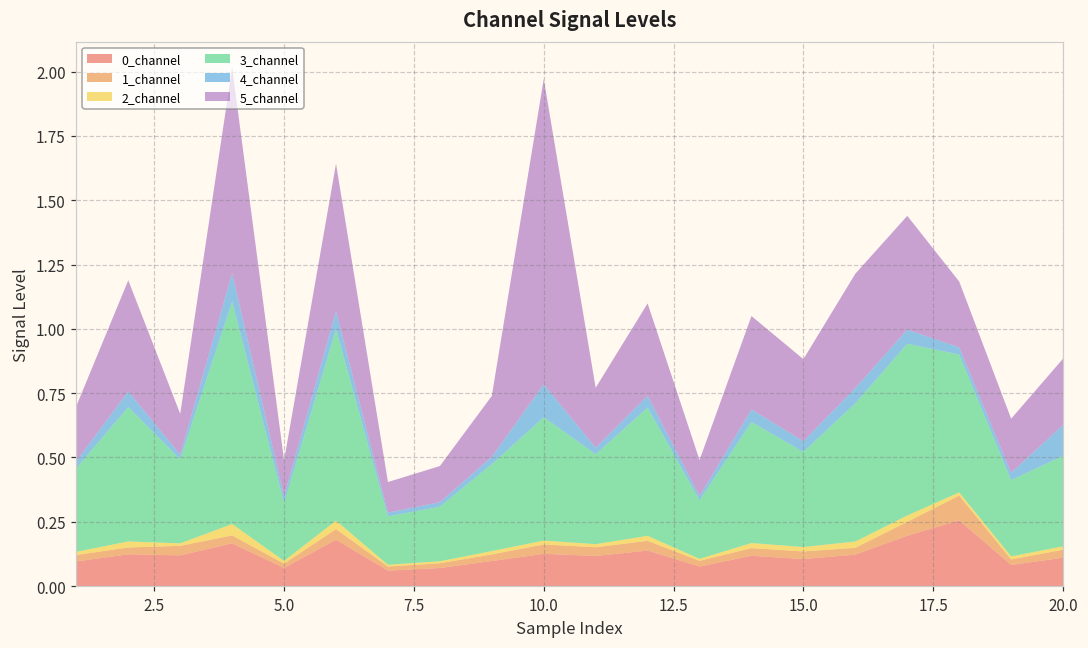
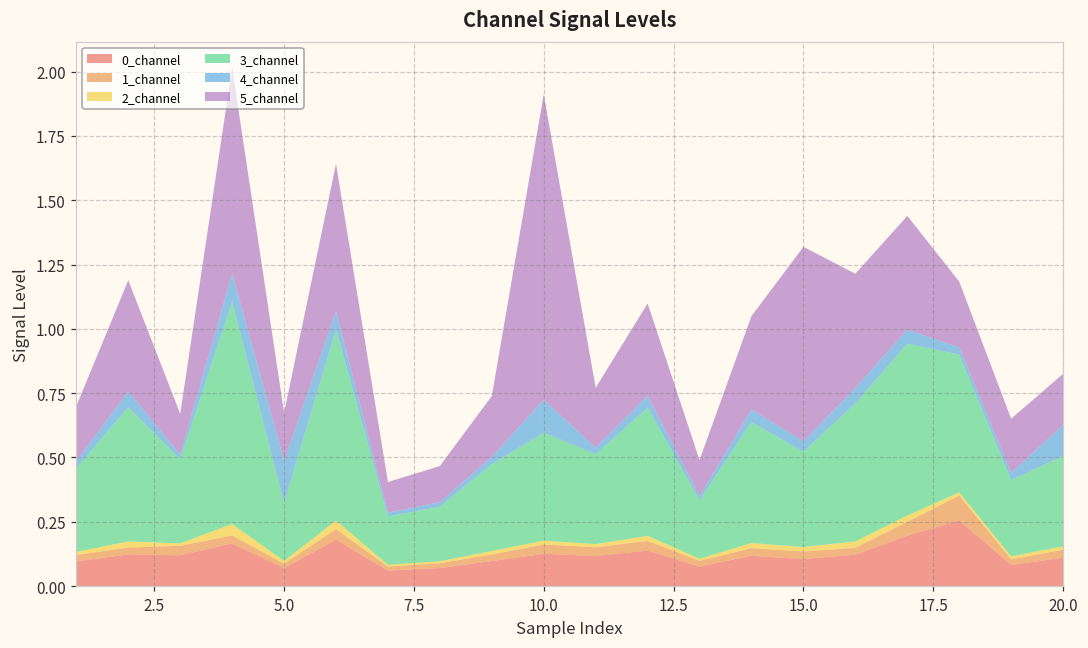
  {
    "2_channel": {
      "5.0": 0.01,
      "10.0": 0.02,
      "15.0": 0.02,
      "20.0": 0.01
    },
    "3_channel": {
      "5.0": 0.22,
-     "10.0": 0.48,
+     "10.0": 0.42,
      "15.0": 0.37,
      "20.0": 0.35
    },
    "4_channel": {
-     "5.0": 0.03,
+     "5.0": 0.16,
      "10.0": 0.13,
      "15.0": 0.04,
      "20.0": 0.12
    },
    "5_channel": {
-     "5.0": 0.14,
+     "5.0": 0.19,
      "10.0": 1.19,
-     "15.0": 0.32,
-     "20.0": 0.26
+     "15.0": 0.76,
+     "20.0": 0.20
    }
  }
